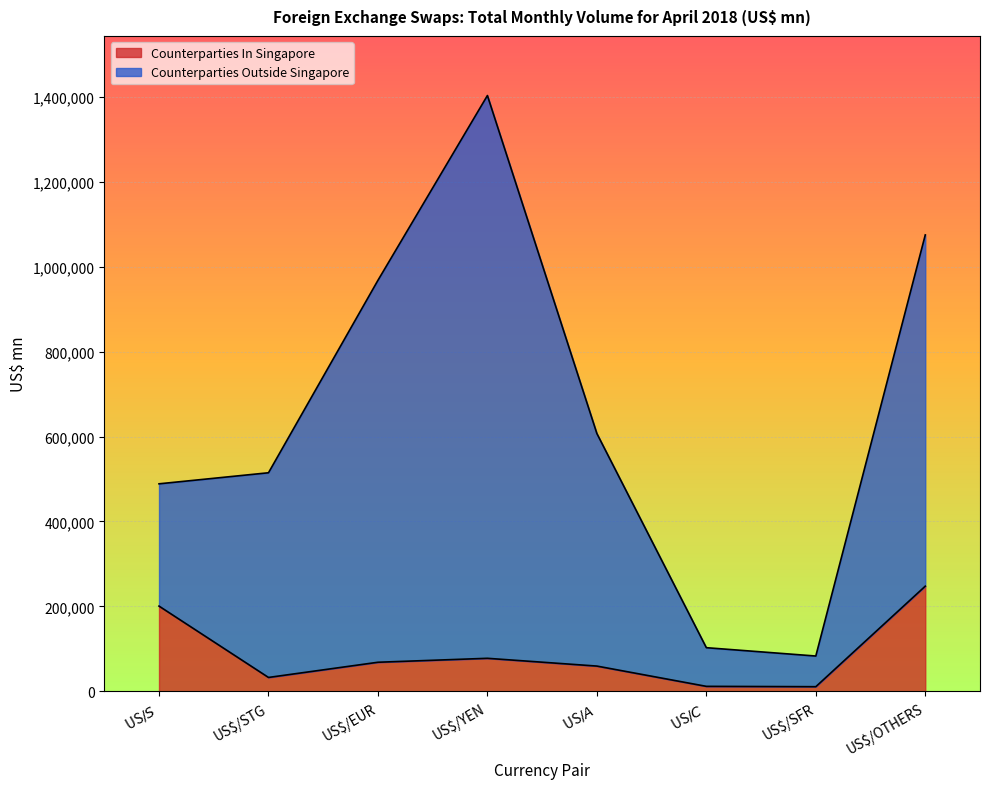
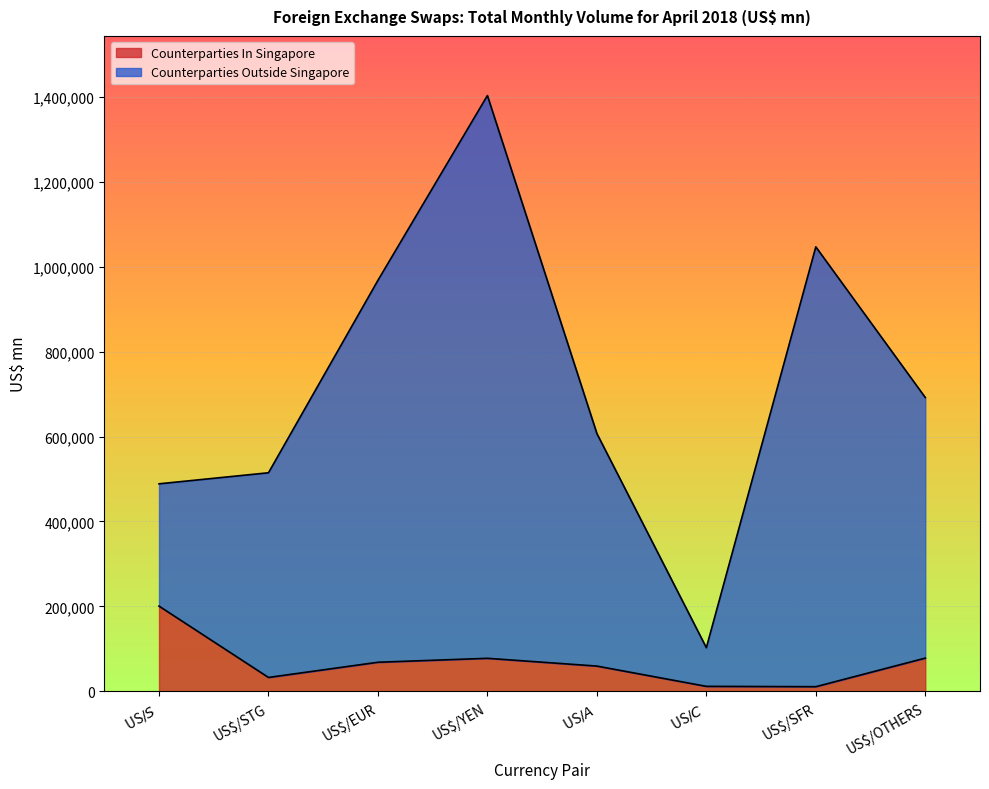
  {
    "Counterparties In Singapore": {
      "US$/STG": "30,000",
      "US$/EUR": "70,000",
      "US$/YEN": "80,000",
      "US$/SFR": "10,000",
-     "US$/OTHERS": "250,000"
+     "US$/OTHERS": "80,000"
    },
    "Counterparties Outside Singapore": {
      "US$/STG": "480,000",
      "US$/EUR": "900,000",
      "US$/YEN": "1,330,000",
-     "US$/SFR": "70,000",
-     "US$/OTHERS": "830,000"
+     "US$/SFR": "1,040,000",
+     "US$/OTHERS": "610,000"
    }
  }
